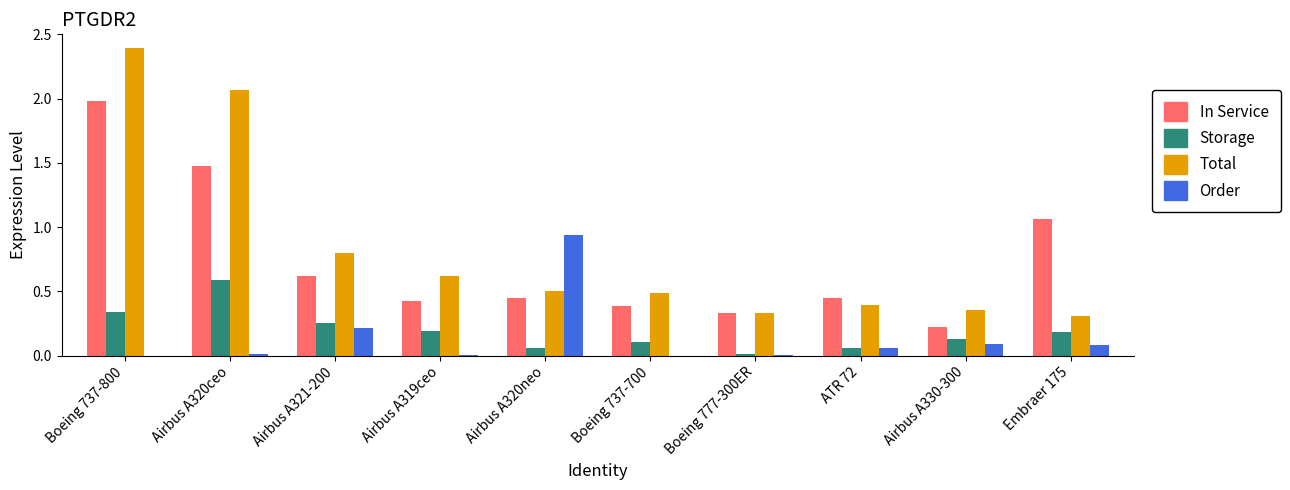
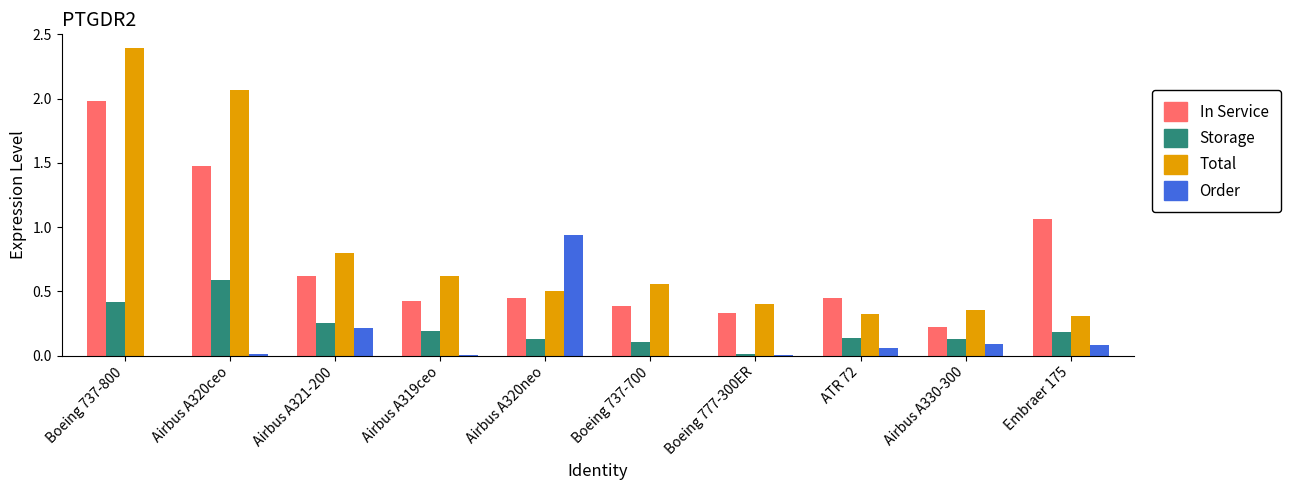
  {
    "In Service": {
      "Boeing 737-800": 1.98,
      "Airbus A320ceo": 1.48,
      "Airbus A321-200": 0.62,
      "Airbus A319ceo": 0.43,
      "Airbus A320neo": 0.45,
      "Boeing 737-700": 0.39,
      "Boeing 777-300ER": 0.33,
      "ATR 72": 0.44,
      "Airbus A330-300": 0.23,
      "Embraer 175": 1.07
    },
    "Storage": {
-     "Boeing 737-800": 0.34,
+     "Boeing 737-800": 0.41,
      "Airbus A320ceo": 0.59,
      "Airbus A321-200": 0.25,
      "Airbus A319ceo": 0.19,
-     "Airbus A320neo": 0.06,
+     "Airbus A320neo": 0.13,
      "Boeing 737-700": 0.10,
-     "ATR 72": 0.06,
+     "ATR 72": 0.14,
      "Airbus A330-300": 0.13,
      "Embraer 175": 0.18
    },
    "Total": {
      "Boeing 737-800": 2.39,
      "Airbus A320ceo": 2.07,
      "Airbus A321-200": 0.80,
      "Airbus A319ceo": 0.62,
      "Airbus A320neo": 0.50,
-     "Boeing 737-700": 0.49,
-     "Boeing 777-300ER": 0.34,
-     "ATR 72": 0.40,
+     "Boeing 737-700": 0.56,
+     "Boeing 777-300ER": 0.40,
+     "ATR 72": 0.33,
      "Airbus A330-300": 0.35,
      "Embraer 175": 0.31
    },
    "Order": {
      "Boeing 737-800": 0.00,
      "Airbus A321-200": 0.22,
      "Airbus A320neo": 0.94,
      "Boeing 737-700": 0.00,
      "ATR 72": 0.06,
      "Airbus A330-300": 0.09,
      "Embraer 175": 0.08
    }
  }
